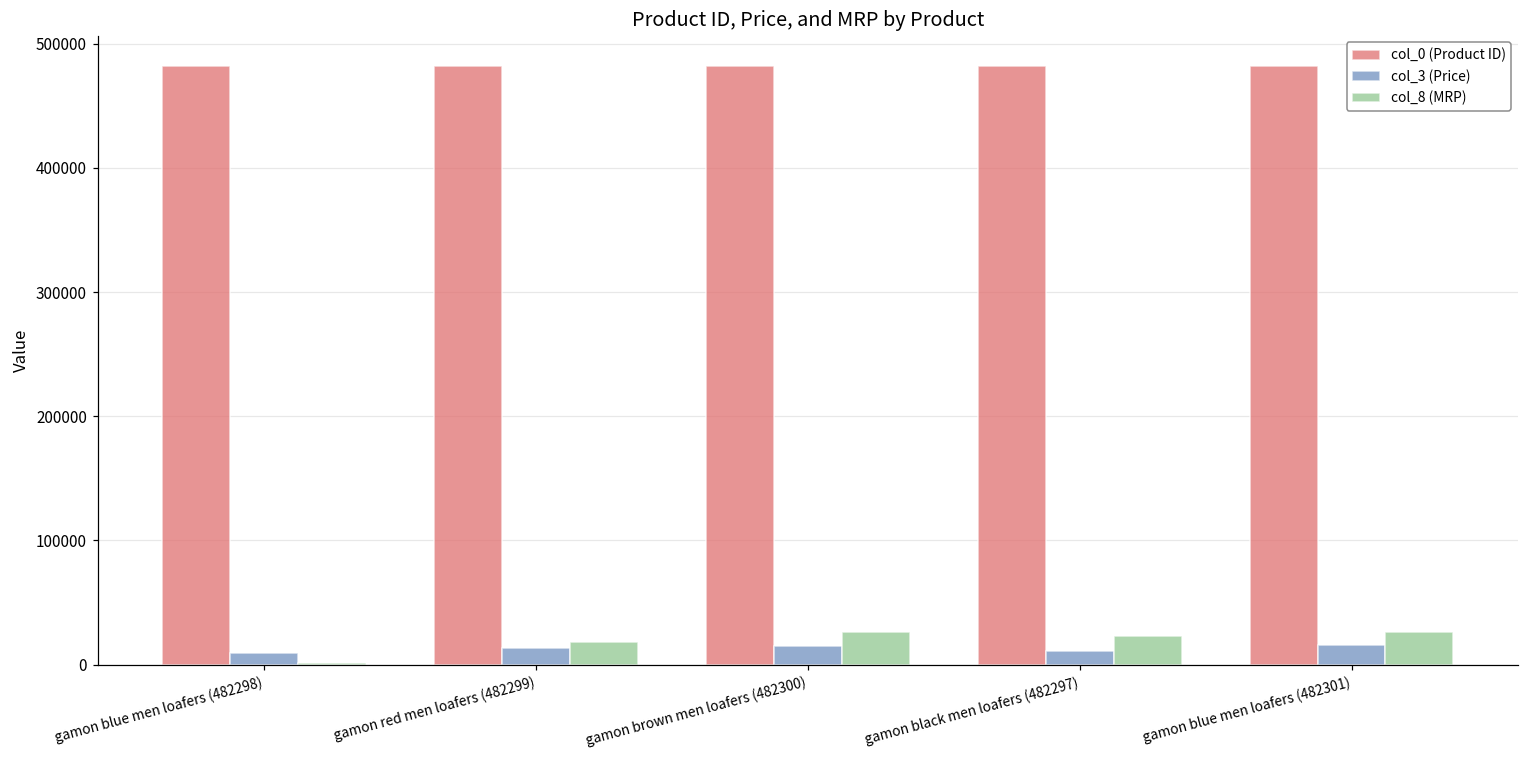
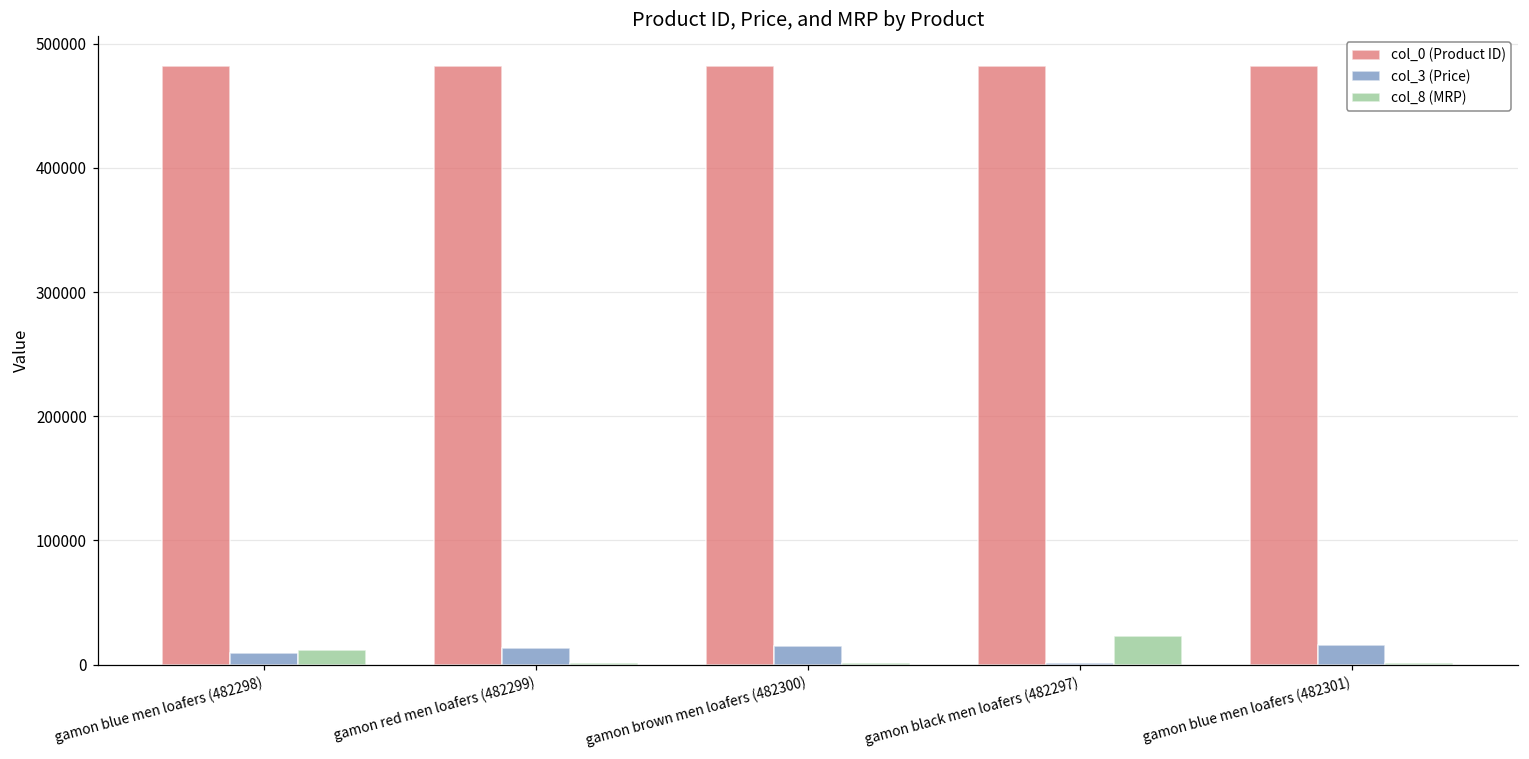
  {
    "col_0 (Product ID)": {
      "gamon blue men loafers (482298)": 482000,
      "gamon red men loafers (482299)": 482000,
      "gamon brown men loafers (482300)": 482000,
      "gamon black men loafers (482297)": 482000,
      "gamon blue men loafers (482301)": 482000
    },
    "col_3 (Price)": {
      "gamon blue men loafers (482298)": 10000,
      "gamon red men loafers (482299)": 13000,
      "gamon brown men loafers (482300)": 15000,
-     "gamon black men loafers (482297)": 11000,
+     "gamon black men loafers (482297)": 2000,
      "gamon blue men loafers (482301)": 16000
    },
    "col_8 (MRP)": {
-     "gamon blue men loafers (482298)": 2000,
-     "gamon red men loafers (482299)": 19000,
-     "gamon brown men loafers (482300)": 26000,
+     "gamon blue men loafers (482298)": 12000,
+     "gamon red men loafers (482299)": 2000,
+     "gamon brown men loafers (482300)": 2000,
      "gamon black men loafers (482297)": 23000,
-     "gamon blue men loafers (482301)": 26000
+     "gamon blue men loafers (482301)": 2000
    }
  }
